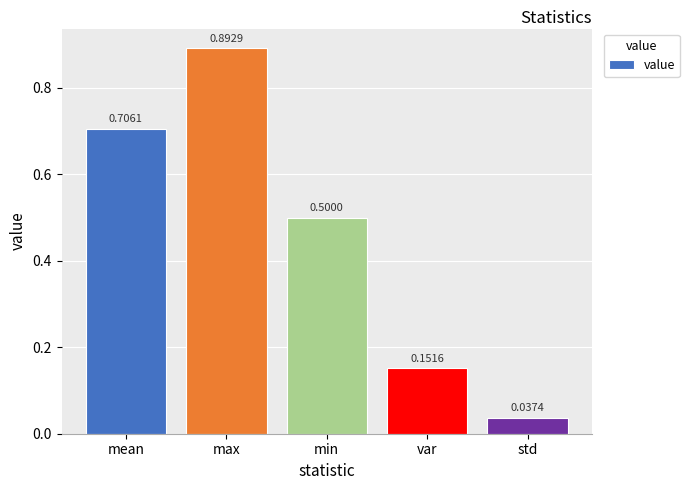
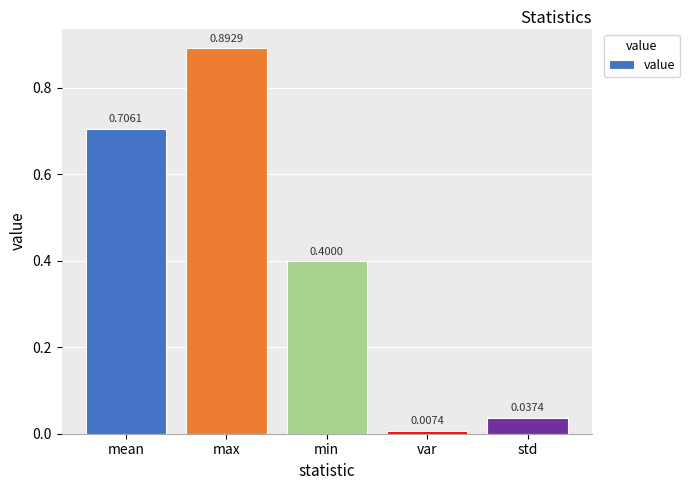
  {
    "mean": 0.7061,
    "max": 0.8929,
-   "min": 0.5000,
-   "var": 0.1516,
+   "min": 0.4000,
+   "var": 0.0074,
    "std": 0.0374
  }
